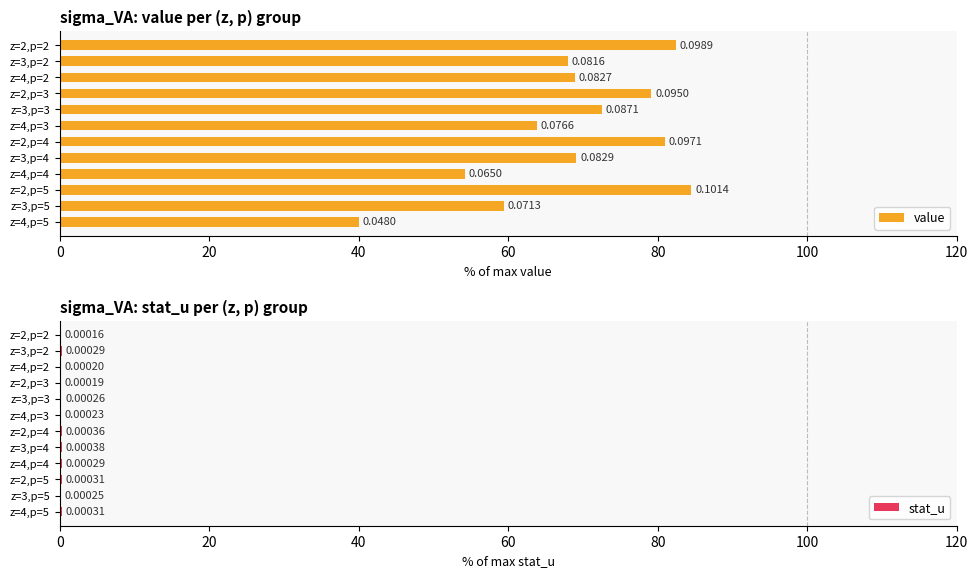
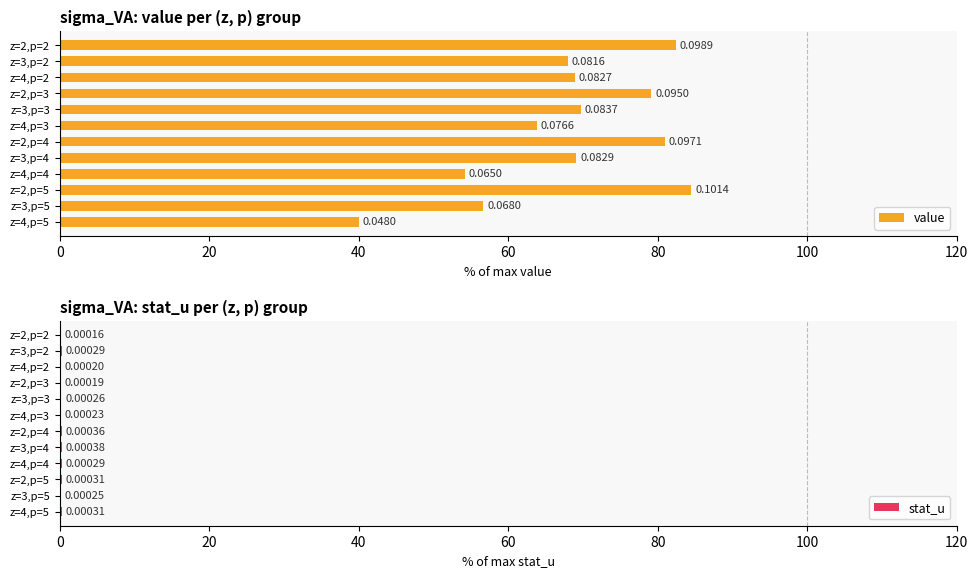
  {
    "sigma_VA: value per (z, p) group": {
-     "z=3,p=3": 0.0871,
-     "z=3,p=5": 0.0713
+     "z=3,p=3": 0.0837,
+     "z=3,p=5": 0.0680
    }
  }
